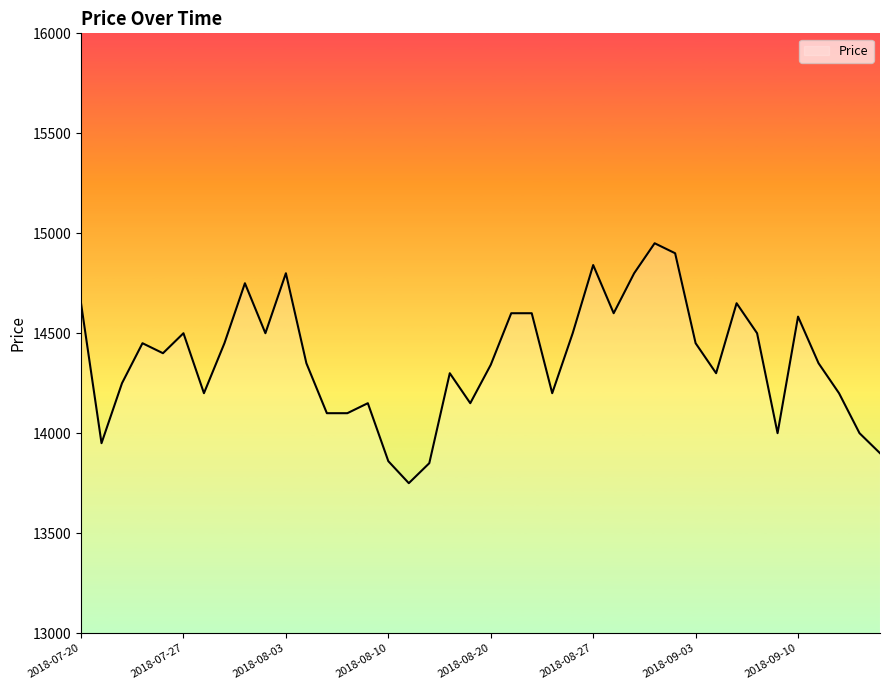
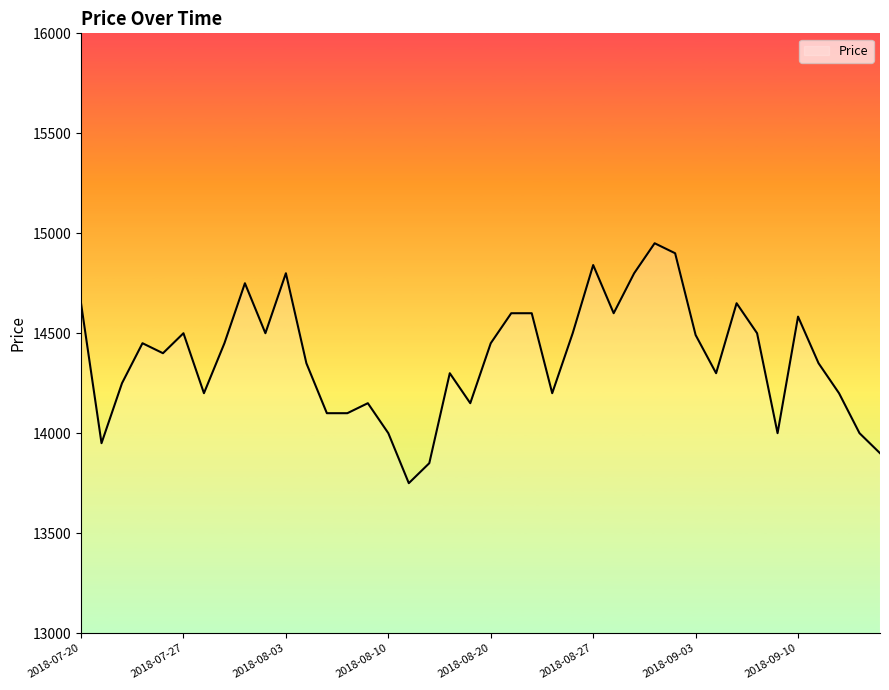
  {
    "2018-07-20": 14650,
    "2018-07-27": 14500,
    "2018-08-03": 14800,
-   "2018-08-10": 13860,
-   "2018-08-20": 14340,
+   "2018-08-10": 14000,
+   "2018-08-20": 14450,
    "2018-08-27": 14840,
-   "2018-09-03": 14450,
+   "2018-09-03": 14490,
    "2018-09-10": 14580
  }
